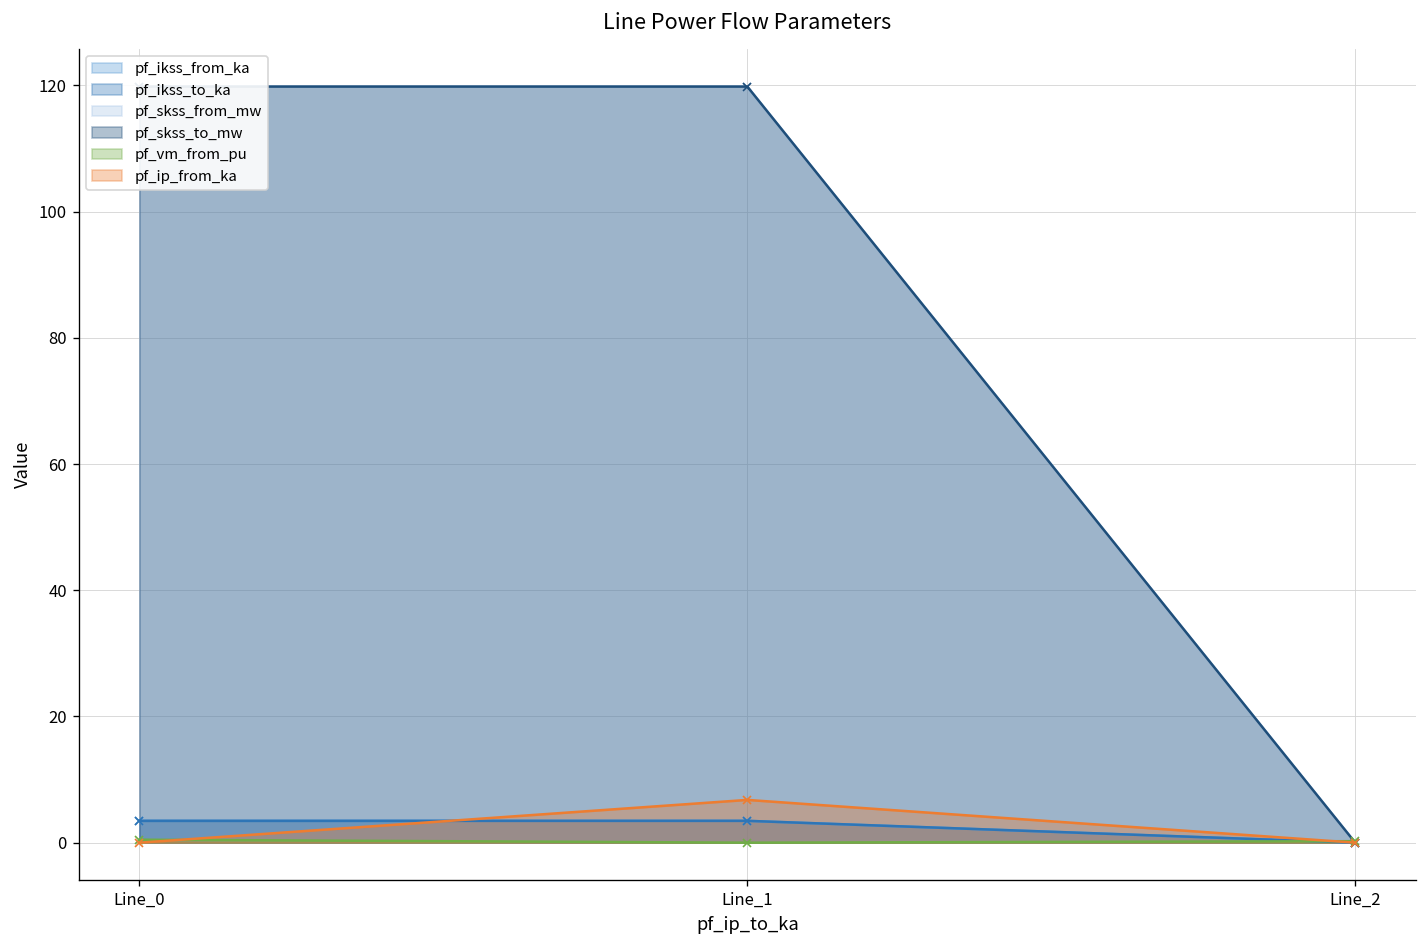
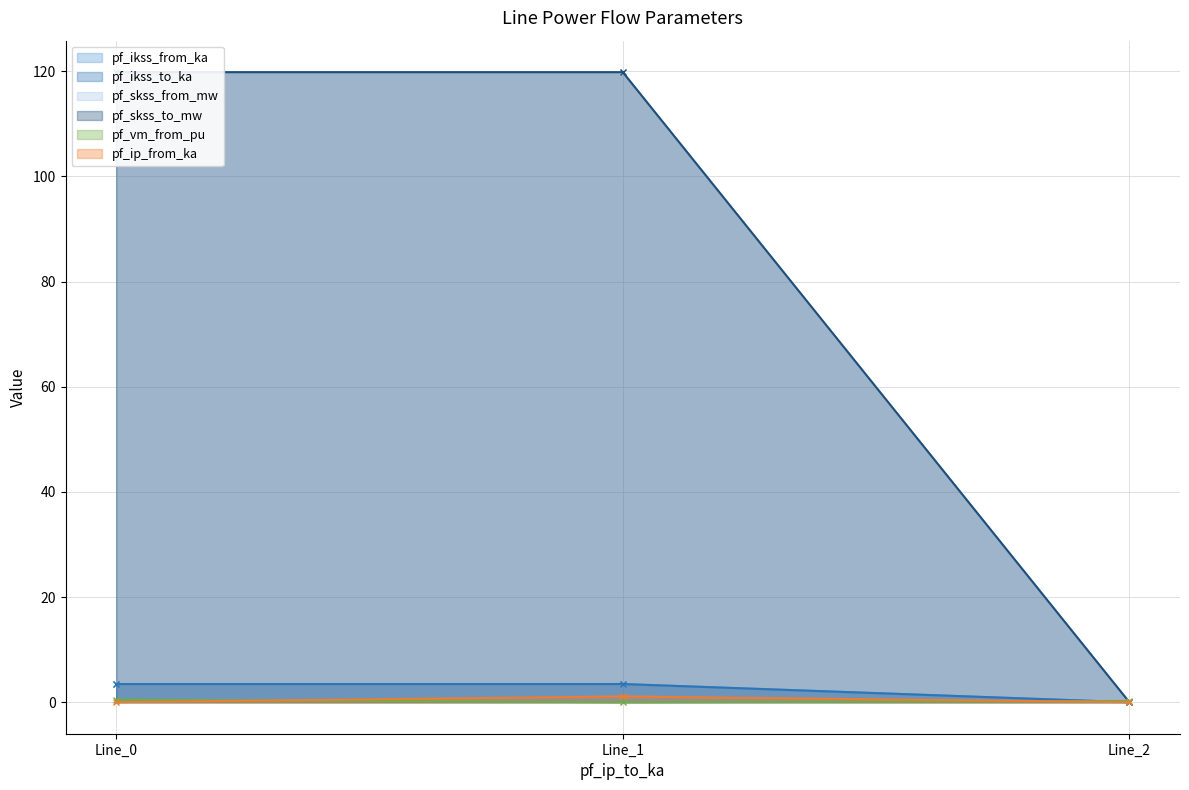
  {
    "pf_vm_from_pu": {
      "Line_1": 0
    },
    "pf_ip_from_ka": {
-     "Line_1": 7
+     "Line_1": 1
    }
  }
